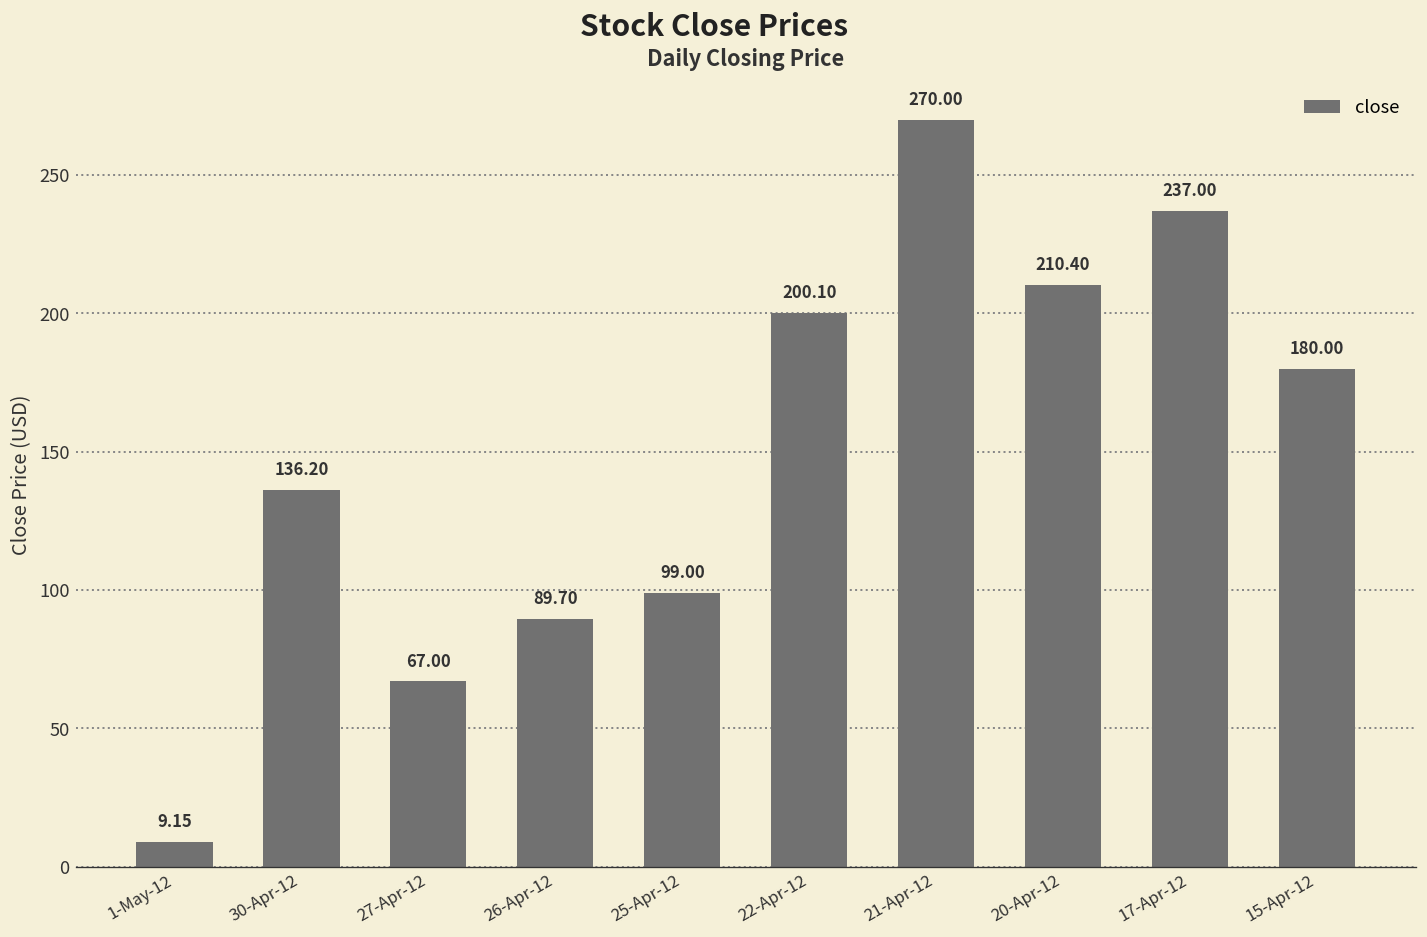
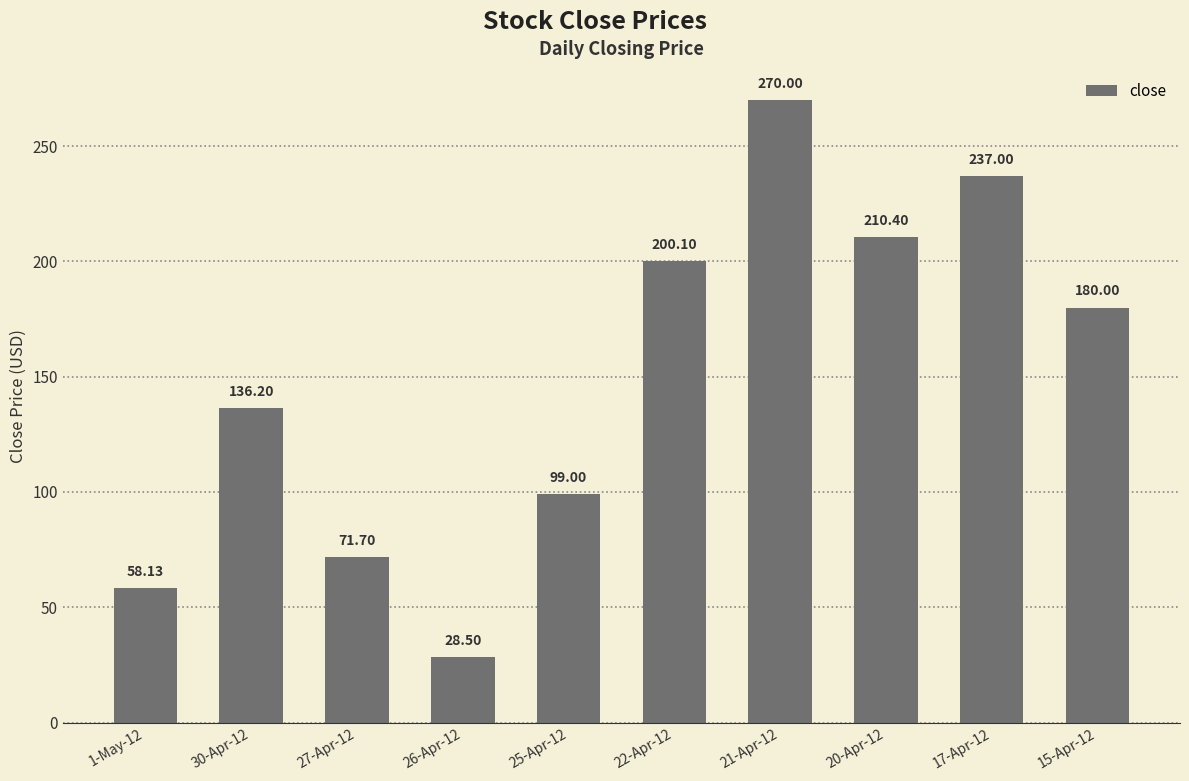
  {
-   "1-May-12": 9.15,
+   "1-May-12": 58.13,
    "30-Apr-12": 136.20,
-   "27-Apr-12": 67.00,
-   "26-Apr-12": 89.70,
+   "27-Apr-12": 71.70,
+   "26-Apr-12": 28.50,
    "25-Apr-12": 99.00,
    "22-Apr-12": 200.10,
    "21-Apr-12": 270.00,
    "20-Apr-12": 210.40,
    "17-Apr-12": 237.00,
    "15-Apr-12": 180.00
  }
